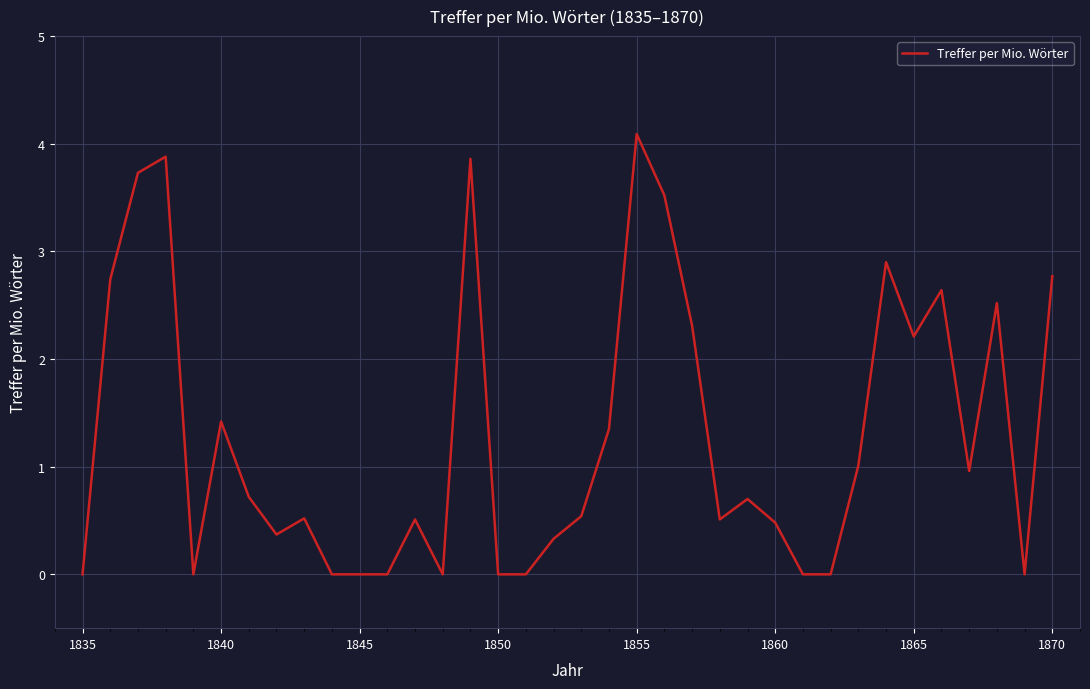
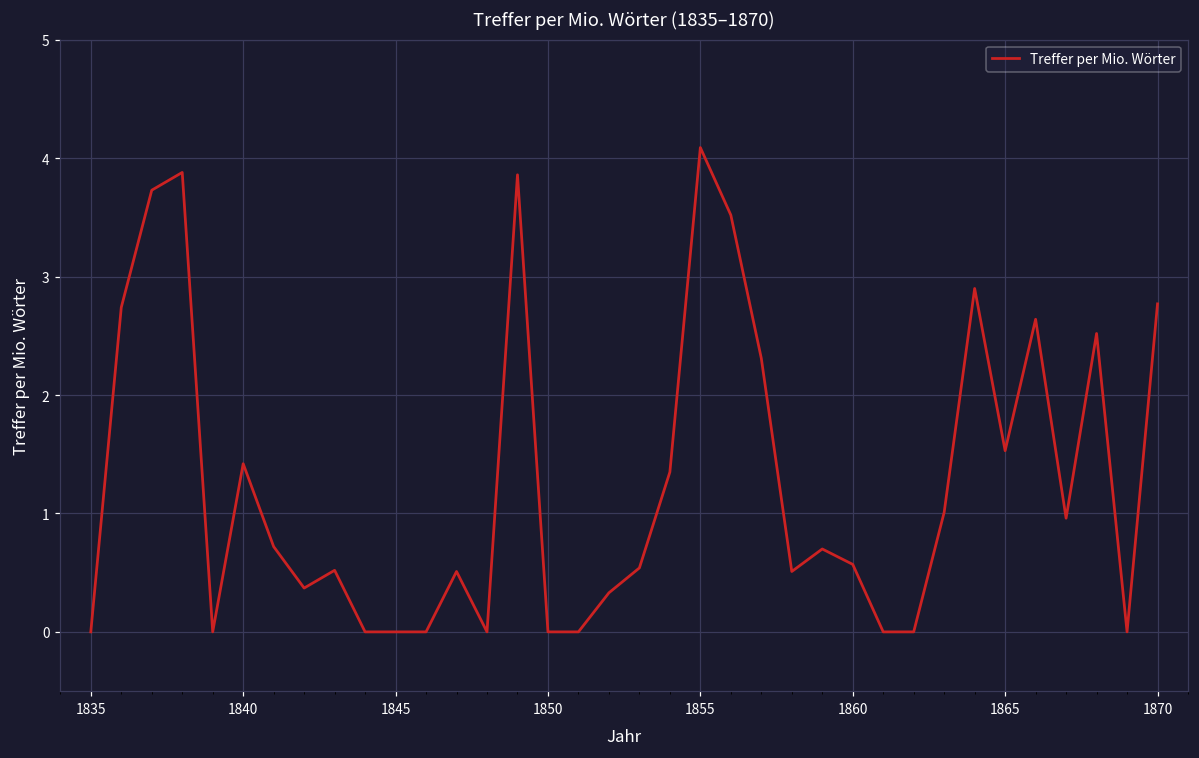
  {
    "1835": 0.00,
    "1840": 1.42,
    "1845": 0.00,
    "1850": 0.00,
    "1855": 4.09,
-   "1860": 0.48,
-   "1865": 2.21,
+   "1860": 0.57,
+   "1865": 1.53,
    "1870": 2.77
  }
